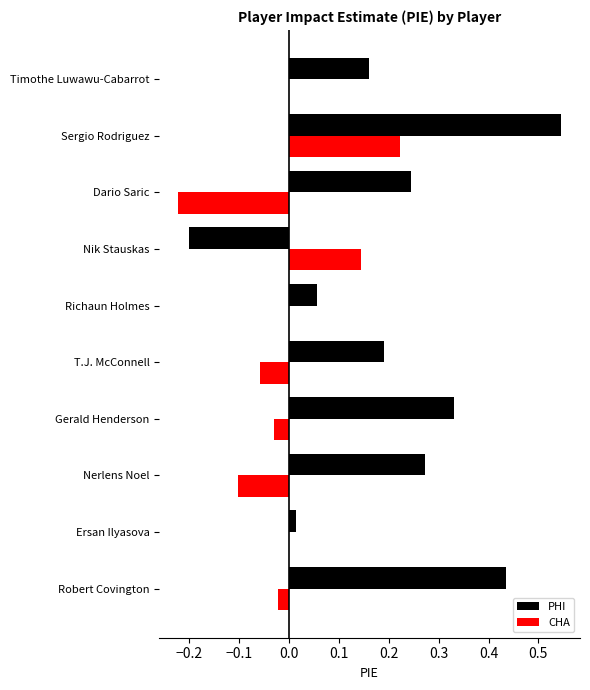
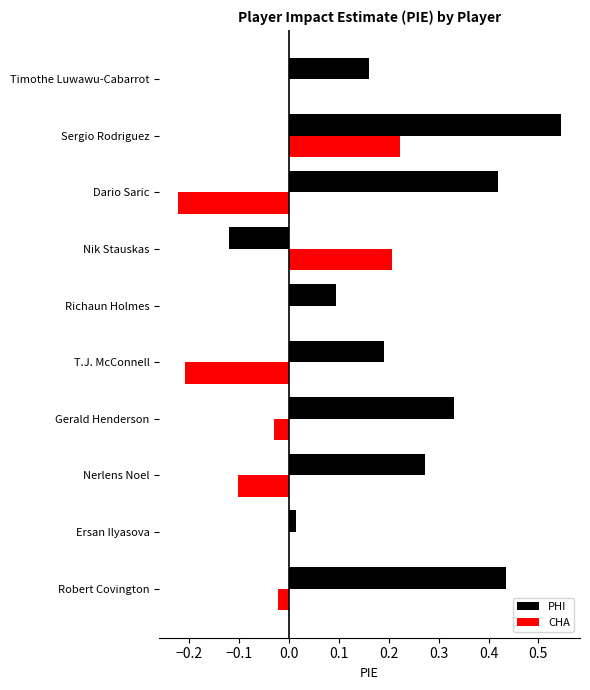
  {
    "PHI": {
      "Timothe Luwawu-Cabarrot": 0.16,
      "Sergio Rodriguez": 0.55,
-     "Dario Saric": 0.24,
-     "Nik Stauskas": -0.20,
-     "Richaun Holmes": 0.06,
+     "Dario Saric": 0.42,
+     "Nik Stauskas": -0.12,
+     "Richaun Holmes": 0.10,
      "T.J. McConnell": 0.19,
      "Gerald Henderson": 0.33,
      "Nerlens Noel": 0.27,
      "Ersan Ilyasova": 0.01,
      "Robert Covington": 0.43
    },
    "CHA": {
      "Timothe Luwawu-Cabarrot": 0.00,
      "Sergio Rodriguez": 0.22,
      "Dario Saric": -0.22,
-     "Nik Stauskas": 0.15,
+     "Nik Stauskas": 0.21,
      "Richaun Holmes": 0.00,
-     "T.J. McConnell": -0.06,
+     "T.J. McConnell": -0.21,
      "Gerald Henderson": -0.03,
      "Nerlens Noel": -0.10,
      "Ersan Ilyasova": 0.00,
      "Robert Covington": -0.02
    }
  }
